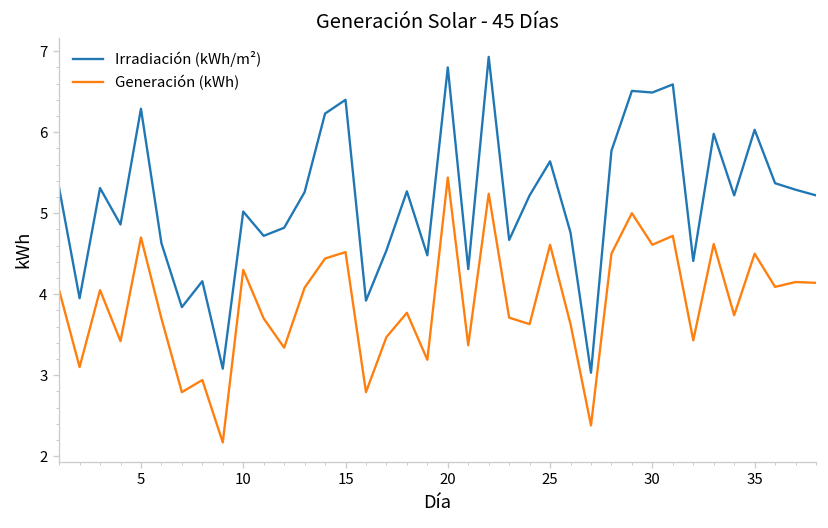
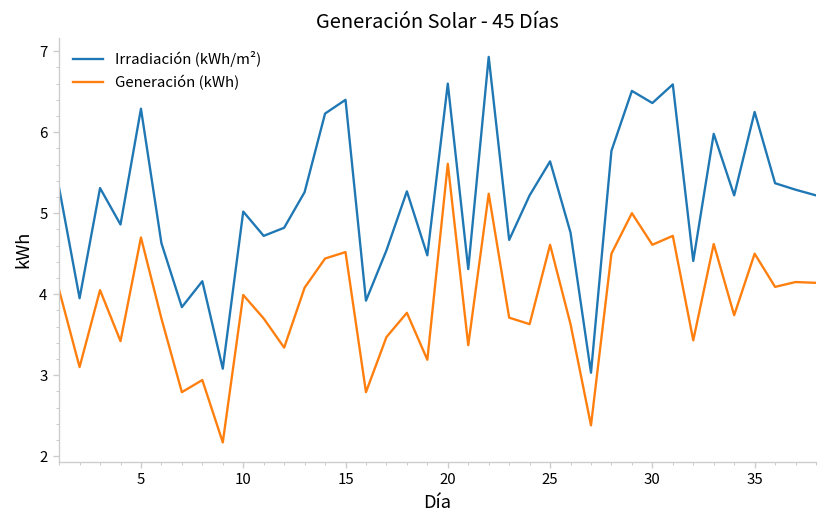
  {
    "Irradiación (kWh/m²)": {
      "5": 6.3,
      "10": 5.0,
      "15": 6.4,
-     "20": 6.8,
+     "20": 6.6,
      "25": 5.6,
-     "30": 6.5,
-     "35": 6.0
+     "30": 6.4,
+     "35": 6.3
    },
    "Generación (kWh)": {
      "5": 4.7,
-     "10": 4.3,
+     "10": 4.0,
      "15": 4.5,
-     "20": 5.4,
+     "20": 5.6,
      "25": 4.6,
      "30": 4.6,
      "35": 4.5
    }
  }
